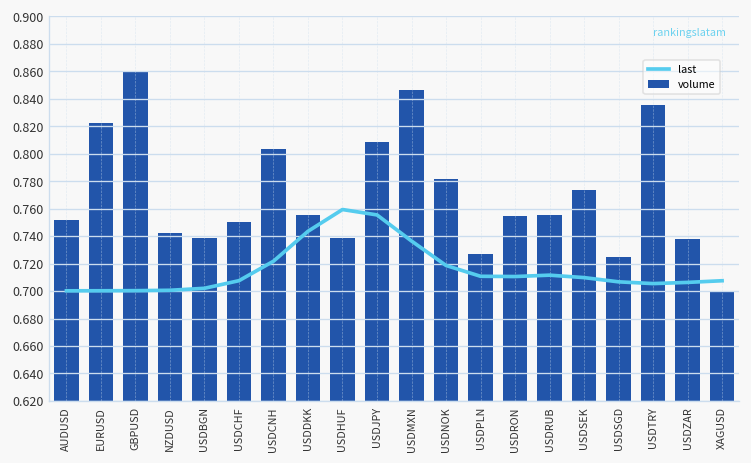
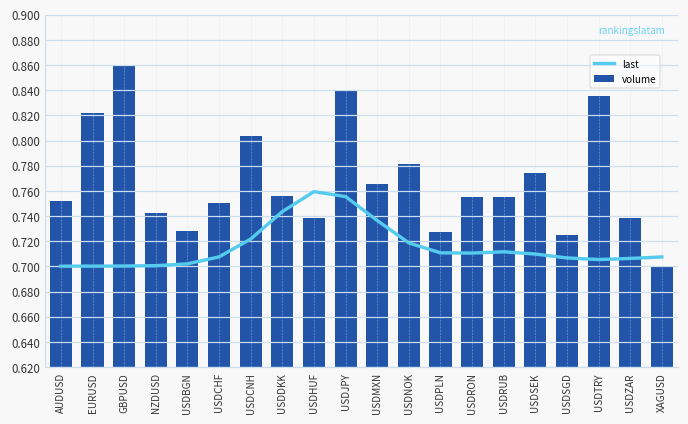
  {
    "last": {
      "AUDUSD": 0.700,
      "EURUSD": 0.700,
      "GBPUSD": 0.700,
      "NZDUSD": 0.701,
      "USDBGN": 0.702,
      "USDCHF": 0.708,
      "USDCNH": 0.722,
      "USDDKK": 0.744,
      "USDHUF": 0.759,
      "USDJPY": 0.755,
      "USDMXN": 0.736,
      "USDNOK": 0.719,
      "USDPLN": 0.711,
      "USDRON": 0.711,
      "USDRUB": 0.712,
      "USDSEK": 0.710,
      "USDSGD": 0.707,
      "USDTRY": 0.705,
      "USDZAR": 0.706,
      "XAGUSD": 0.708
    },
    "volume": {
      "AUDUSD": 0.752,
      "EURUSD": 0.822,
      "GBPUSD": 0.860,
      "NZDUSD": 0.742,
-     "USDBGN": 0.739,
+     "USDBGN": 0.728,
      "USDCHF": 0.751,
      "USDCNH": 0.803,
      "USDDKK": 0.756,
      "USDHUF": 0.739,
-     "USDJPY": 0.809,
-     "USDMXN": 0.846,
+     "USDJPY": 0.839,
+     "USDMXN": 0.766,
      "USDNOK": 0.782,
      "USDPLN": 0.727,
      "USDRON": 0.755,
      "USDRUB": 0.755,
      "USDSEK": 0.774,
      "USDSGD": 0.725,
      "USDTRY": 0.835,
      "USDZAR": 0.738,
      "XAGUSD": 0.700
    }
  }
